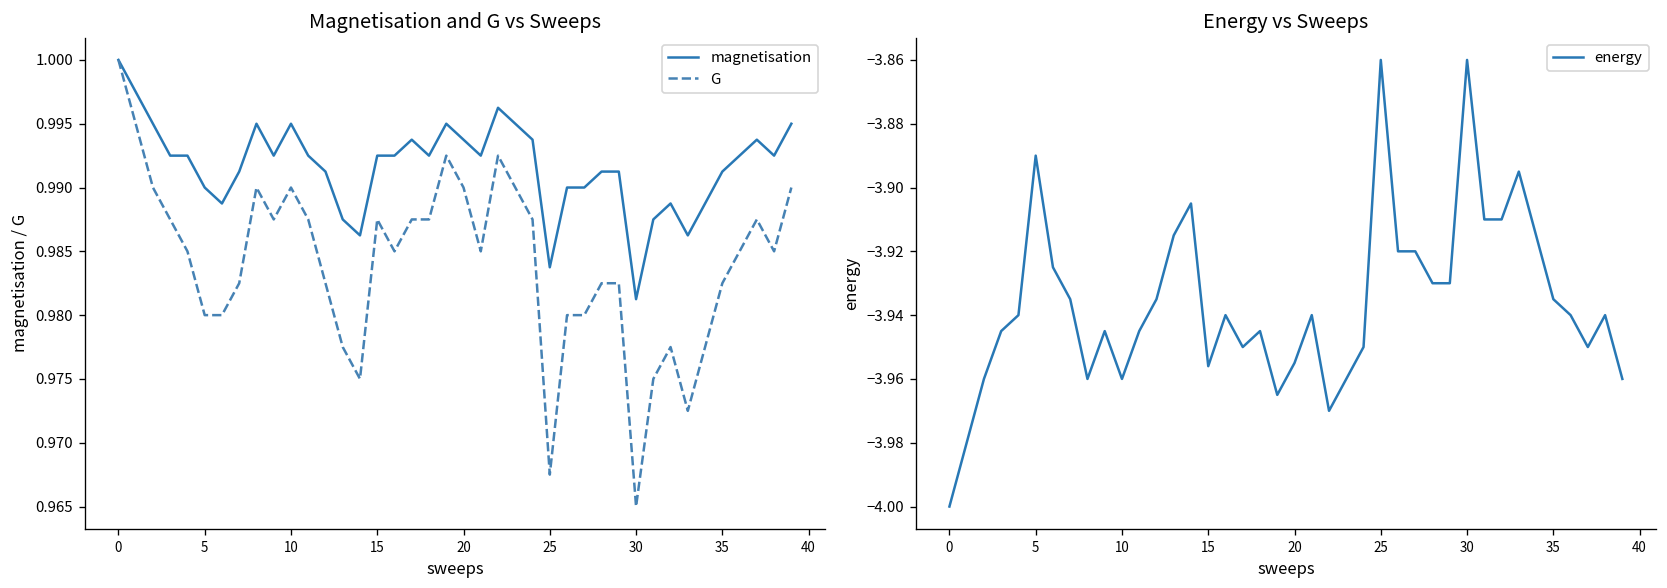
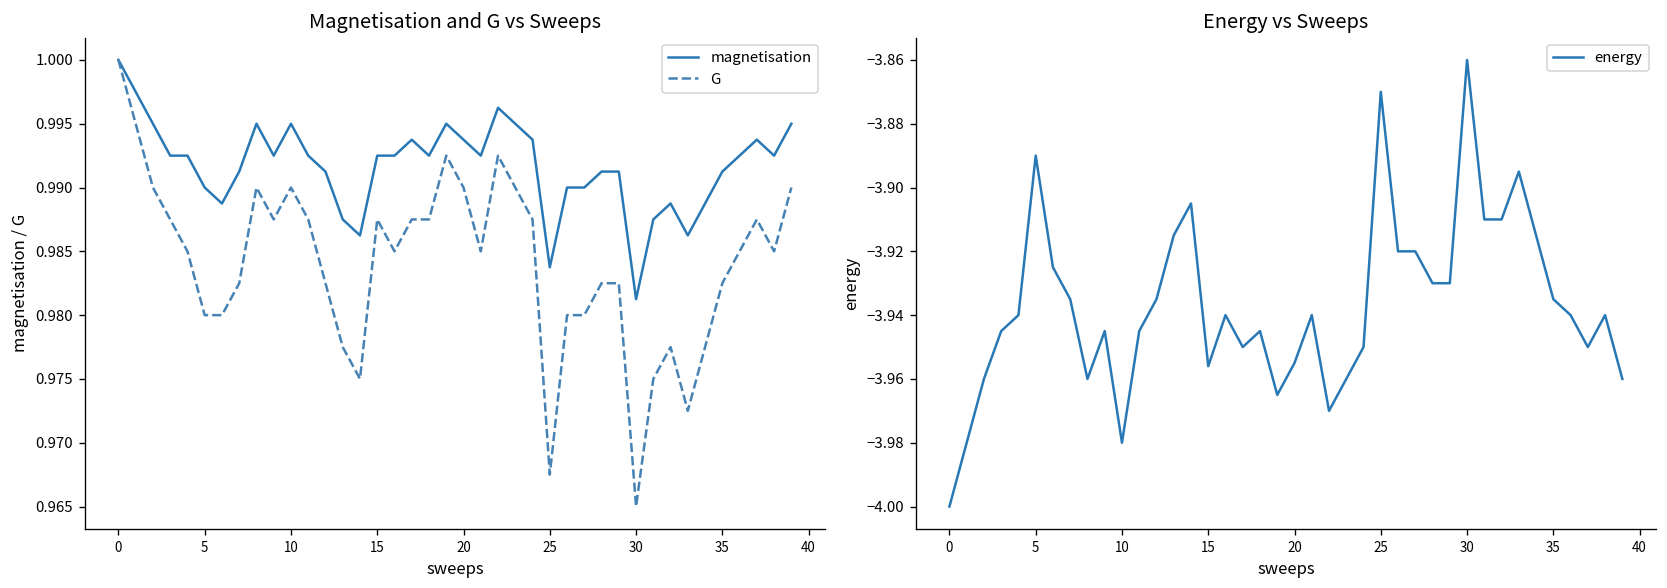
  {
    "Energy vs Sweeps": {
      "0": -4.00,
      "5": -3.89,
-     "10": -3.96,
+     "10": -3.98,
      "15": -3.956,
      "20": -3.955,
-     "25": -3.86,
+     "25": -3.87,
      "30": -3.86,
      "35": -3.935
    }
  }
